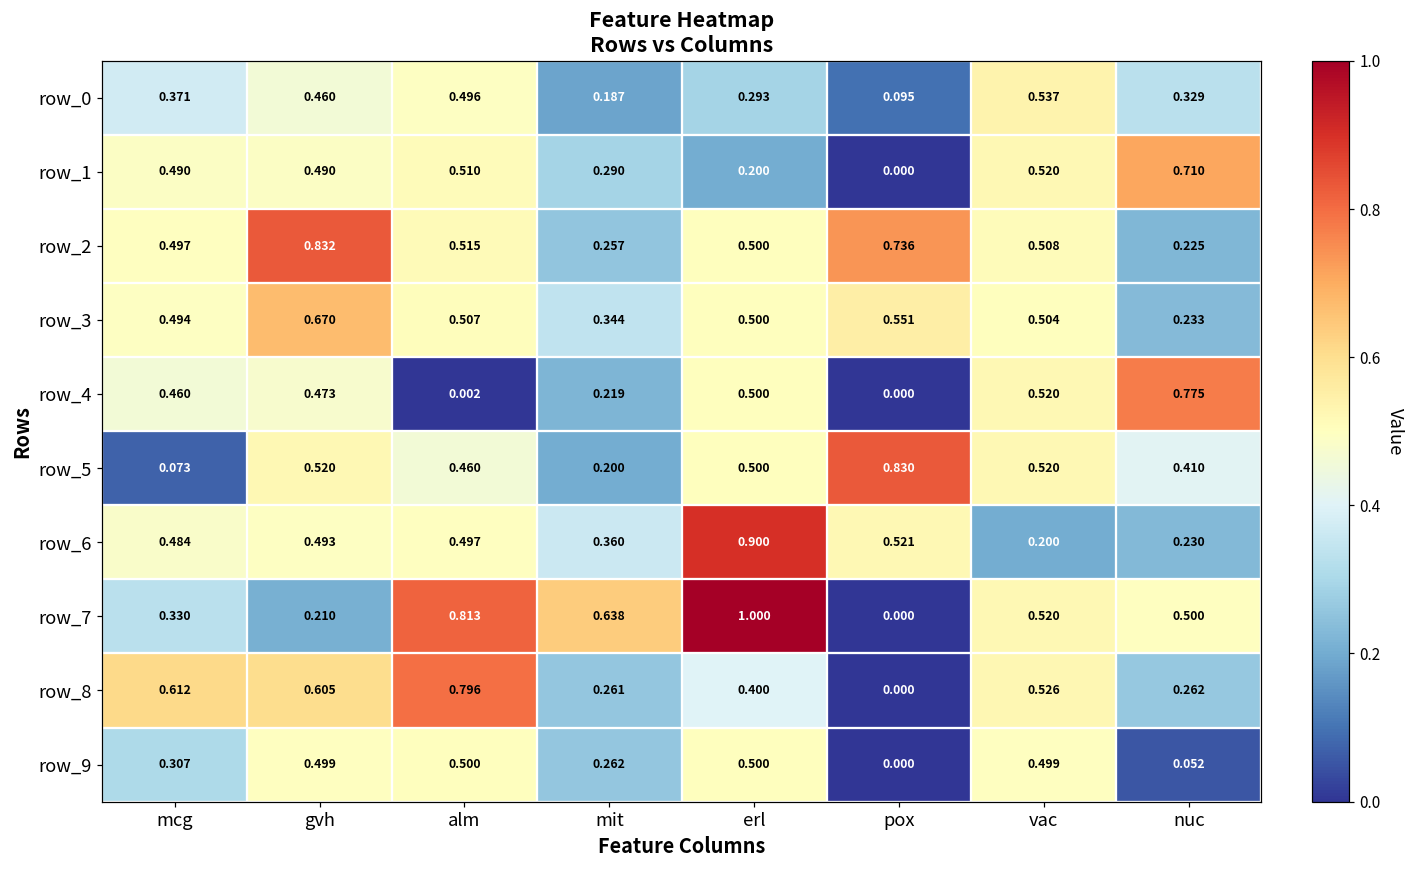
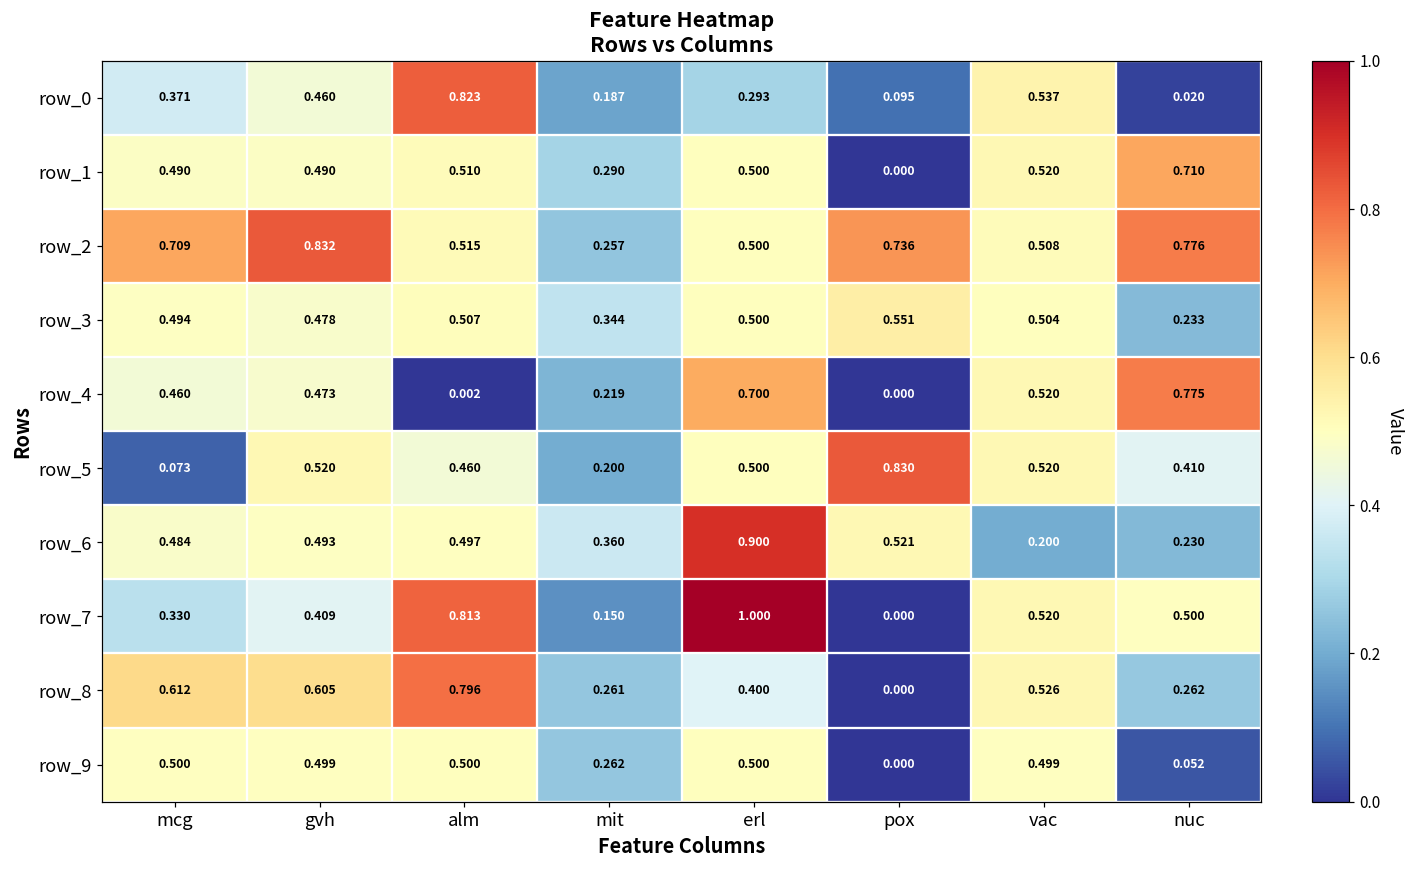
  {
    "row_0": {
      "mcg": 0.371,
      "gvh": 0.460,
-     "alm": 0.496,
+     "alm": 0.823,
      "mit": 0.187,
      "erl": 0.293,
      "pox": 0.095,
      "vac": 0.537,
-     "nuc": 0.329
+     "nuc": 0.020
    },
    "row_1": {
      "mcg": 0.490,
      "gvh": 0.490,
      "alm": 0.510,
      "mit": 0.290,
-     "erl": 0.200,
+     "erl": 0.500,
      "pox": 0.000,
      "vac": 0.520,
      "nuc": 0.710
    },
    "row_2": {
-     "mcg": 0.497,
+     "mcg": 0.709,
      "gvh": 0.832,
      "alm": 0.515,
      "mit": 0.257,
      "erl": 0.500,
      "pox": 0.736,
      "vac": 0.508,
-     "nuc": 0.225
+     "nuc": 0.776
    },
    "row_3": {
      "mcg": 0.494,
-     "gvh": 0.670,
+     "gvh": 0.478,
      "alm": 0.507,
      "mit": 0.344,
      "erl": 0.500,
      "pox": 0.551,
      "vac": 0.504,
      "nuc": 0.233
    },
    "row_4": {
      "mcg": 0.460,
      "gvh": 0.473,
      "alm": 0.002,
      "mit": 0.219,
-     "erl": 0.500,
+     "erl": 0.700,
      "pox": 0.000,
      "vac": 0.520,
      "nuc": 0.775
    },
    "row_5": {
      "mcg": 0.073,
      "gvh": 0.520,
      "alm": 0.460,
      "mit": 0.200,
      "erl": 0.500,
      "pox": 0.830,
      "vac": 0.520,
      "nuc": 0.410
    },
    "row_6": {
      "mcg": 0.484,
      "gvh": 0.493,
      "alm": 0.497,
      "mit": 0.360,
      "erl": 0.900,
      "pox": 0.521,
      "vac": 0.200,
      "nuc": 0.230
    },
    "row_7": {
      "mcg": 0.330,
-     "gvh": 0.210,
+     "gvh": 0.409,
      "alm": 0.813,
-     "mit": 0.638,
+     "mit": 0.150,
      "erl": 1.000,
      "pox": 0.000,
      "vac": 0.520,
      "nuc": 0.500
    },
    "row_8": {
      "mcg": 0.612,
      "gvh": 0.605,
      "alm": 0.796,
      "mit": 0.261,
      "erl": 0.400,
      "pox": 0.000,
      "vac": 0.526,
      "nuc": 0.262
    },
    "row_9": {
-     "mcg": 0.307,
+     "mcg": 0.500,
      "gvh": 0.499,
      "alm": 0.500,
      "mit": 0.262,
      "erl": 0.500,
      "pox": 0.000,
      "vac": 0.499,
      "nuc": 0.052
    }
  }
